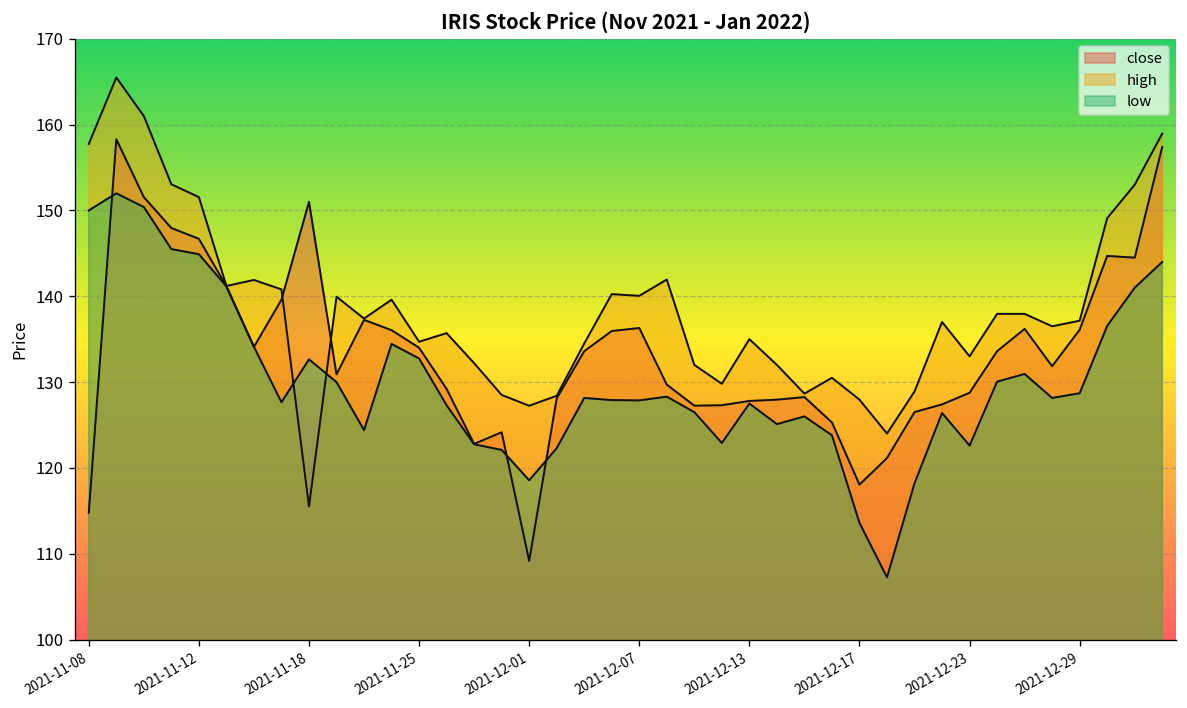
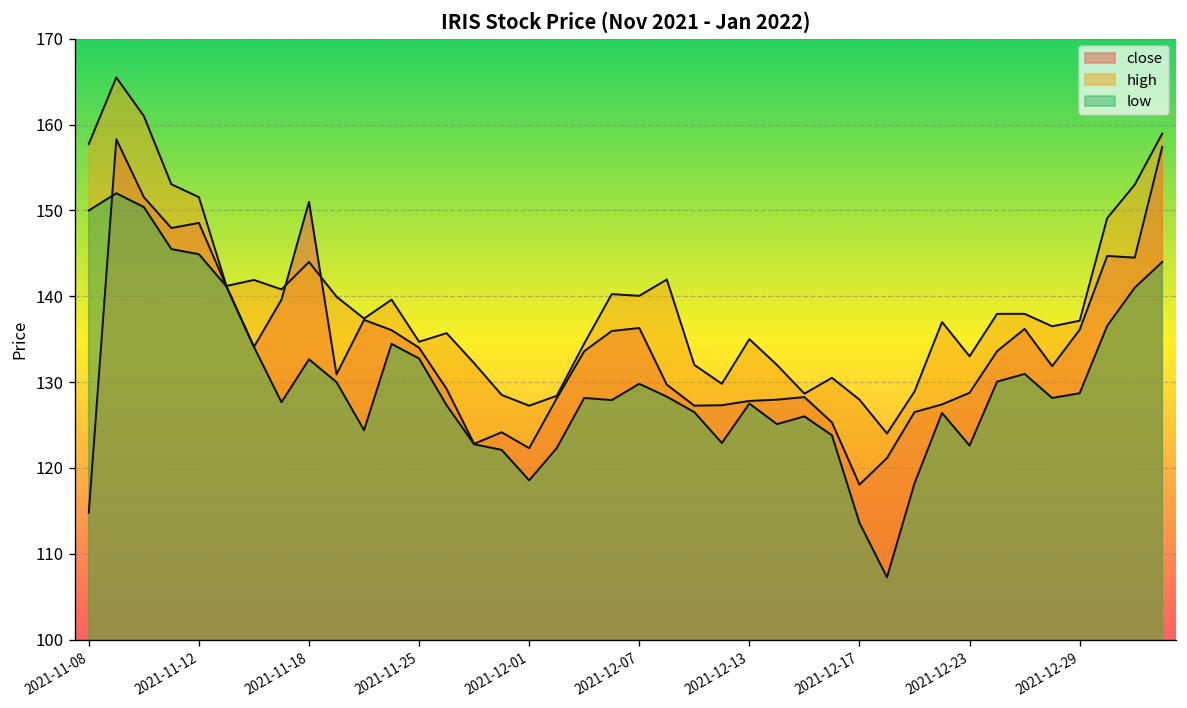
  {
    "close": {
      "2021-11-08": 115,
-     "2021-11-12": 147,
+     "2021-11-12": 149,
      "2021-11-18": 151,
      "2021-11-25": 134,
-     "2021-12-01": 109,
+     "2021-12-01": 122,
      "2021-12-07": 136,
      "2021-12-17": 118,
      "2021-12-23": 129,
      "2021-12-29": 136
    },
    "high": {
      "2021-11-08": 158,
      "2021-11-12": 152,
-     "2021-11-18": 116,
+     "2021-11-18": 144,
      "2021-11-25": 135,
      "2021-12-01": 127,
      "2021-12-07": 140,
      "2021-12-13": 135,
      "2021-12-17": 128,
      "2021-12-23": 133,
      "2021-12-29": 137
    },
    "low": {
      "2021-11-08": 150,
      "2021-11-12": 145,
      "2021-11-18": 133,
      "2021-11-25": 133,
      "2021-12-01": 119,
-     "2021-12-07": 128,
+     "2021-12-07": 130,
      "2021-12-17": 114,
      "2021-12-23": 123,
      "2021-12-29": 129
    }
  }
